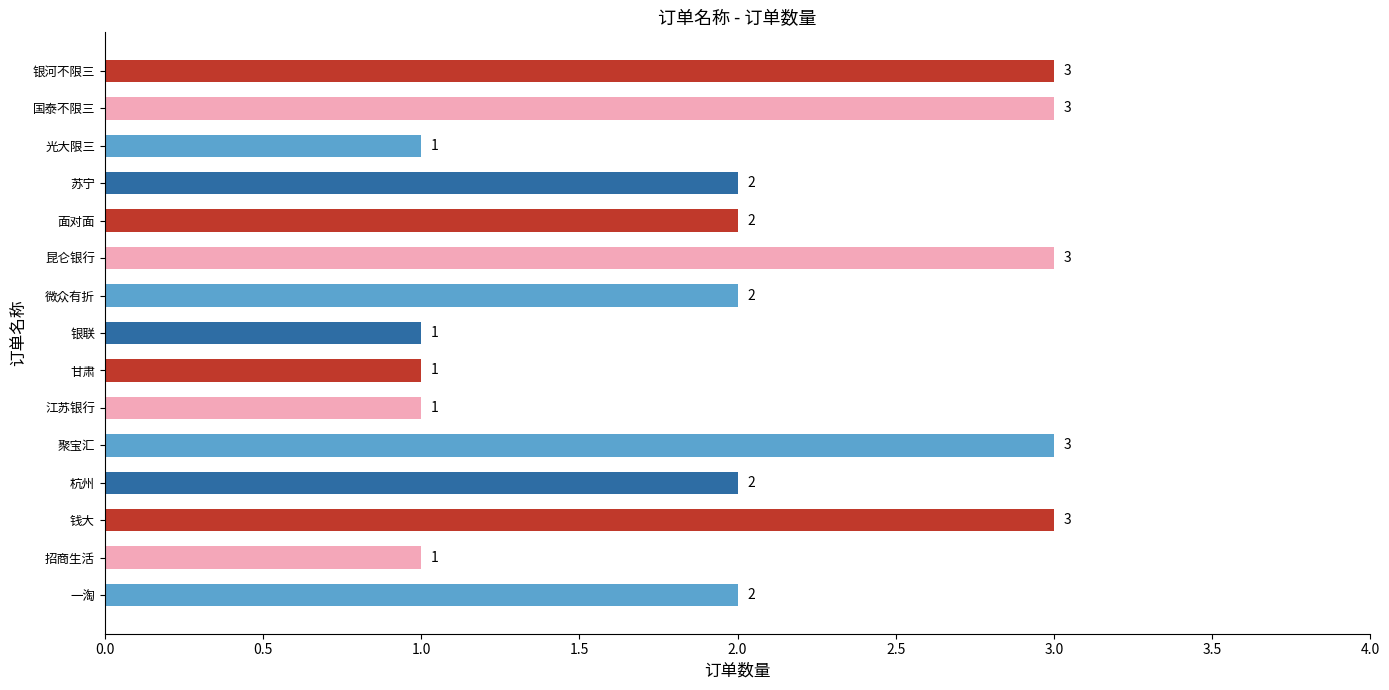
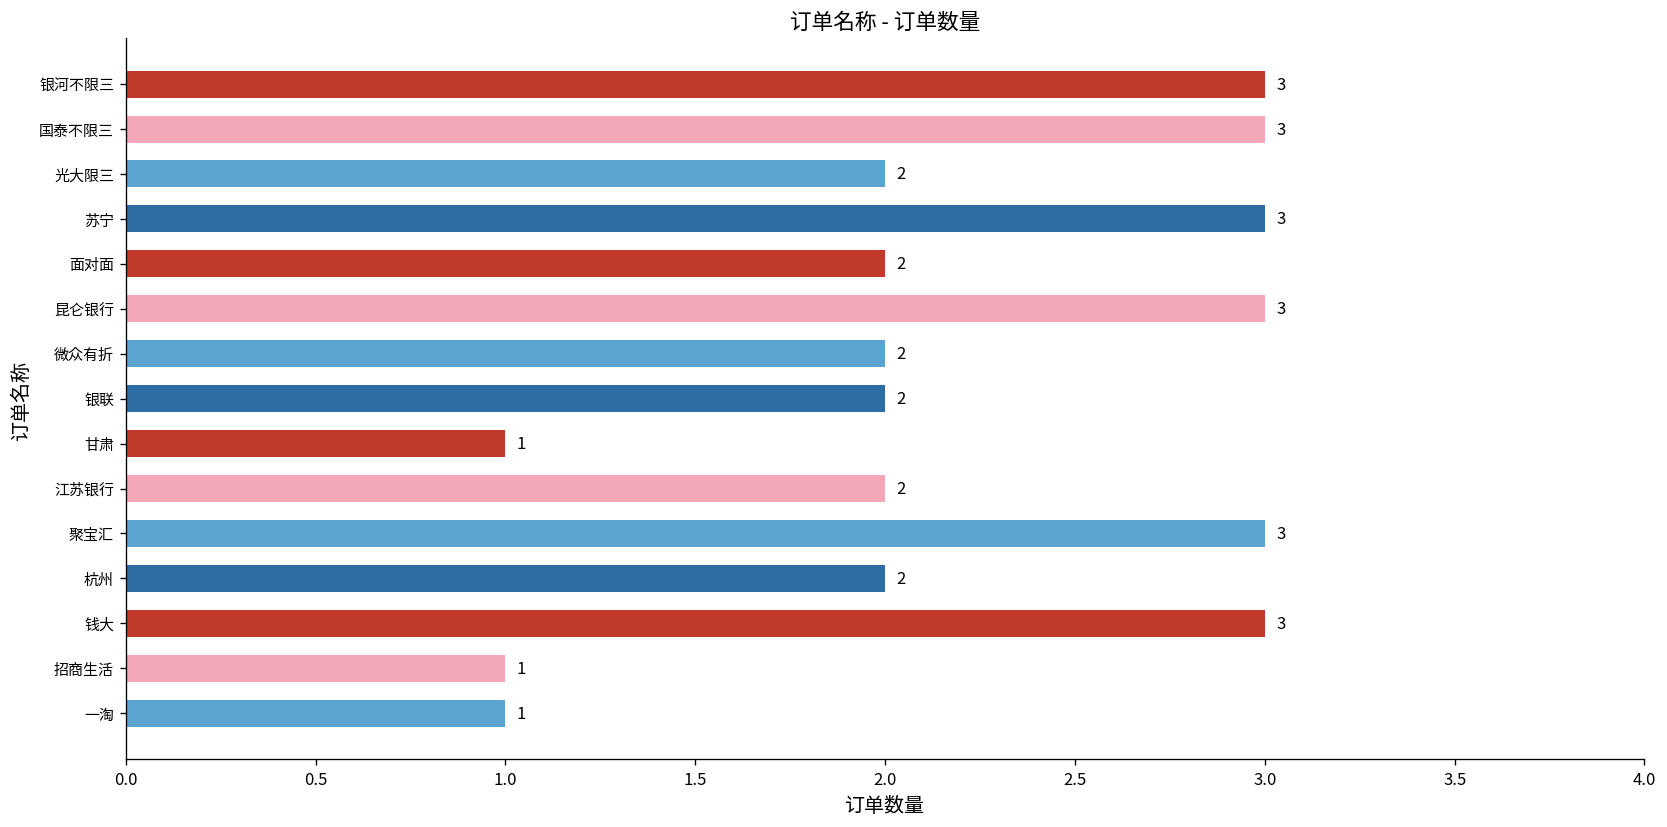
  {
    "银河不限三": 3,
    "国泰不限三": 3,
-   "光大限三": 1,
-   "苏宁": 2,
+   "光大限三": 2,
+   "苏宁": 3,
    "面对面": 2,
    "昆仑银行": 3,
    "微众有折": 2,
-   "银联": 1,
+   "银联": 2,
    "甘肃": 1,
-   "江苏银行": 1,
+   "江苏银行": 2,
    "聚宝汇": 3,
    "杭州": 2,
    "钱大": 3,
    "招商生活": 1,
-   "一淘": 2
+   "一淘": 1
  }
